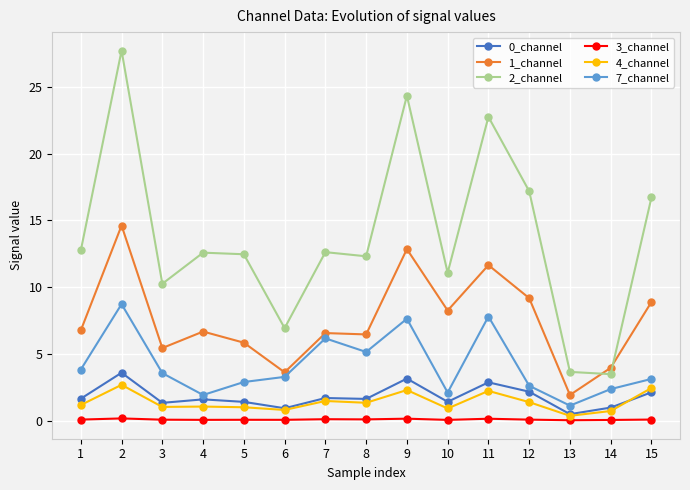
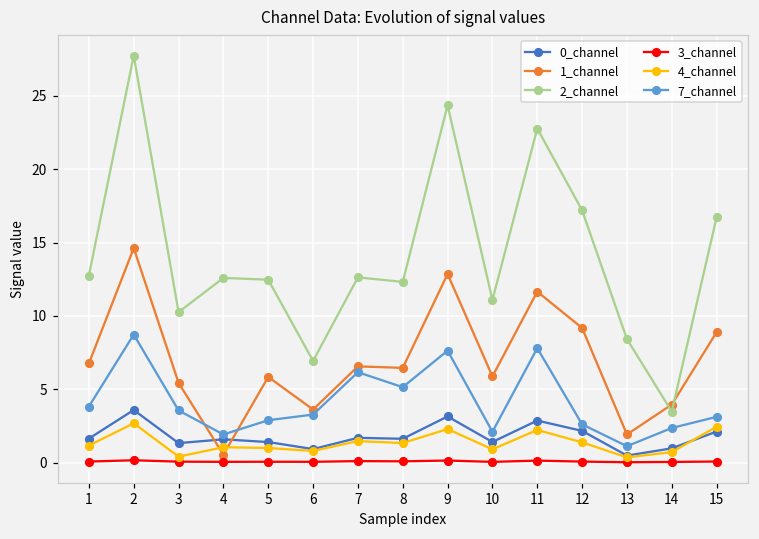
  {
    "1_channel": {
      "1": 6.8,
      "2": 14.6,
      "3": 5.4,
-     "4": 6.7,
+     "4": 0.5,
      "5": 5.8,
      "6": 3.6,
      "7": 6.6,
      "8": 6.5,
      "9": 12.9,
-     "10": 8.2,
+     "10": 5.9,
      "11": 11.7,
      "12": 9.2,
      "13": 1.9,
      "14": 4.0,
      "15": 8.9
    },
    "2_channel": {
      "1": 12.8,
      "2": 27.7,
      "3": 10.3,
      "4": 12.6,
      "5": 12.5,
      "6": 6.9,
      "7": 12.6,
      "8": 12.3,
      "9": 24.4,
      "10": 11.1,
      "11": 22.8,
      "12": 17.2,
-     "13": 3.6,
+     "13": 8.4,
      "14": 3.5,
      "15": 16.7
    },
    "3_channel": {
      "1": 0.1,
      "2": 0.2,
      "3": 0.1,
      "4": 0.0,
      "5": 0.1,
      "6": 0.1,
      "7": 0.1,
      "8": 0.1,
      "9": 0.1,
      "10": 0.0,
      "11": 0.1,
      "12": 0.1,
      "13": 0.0,
      "14": 0.0,
      "15": 0.1
    },
    "4_channel": {
      "1": 1.2,
      "2": 2.7,
-     "3": 1.0,
+     "3": 0.4,
      "4": 1.0,
      "5": 1.0,
      "7": 1.5,
      "8": 1.3,
      "9": 2.3,
      "10": 0.9,
      "11": 2.2,
      "12": 1.4,
      "14": 0.7,
      "15": 2.4
    }
  }
